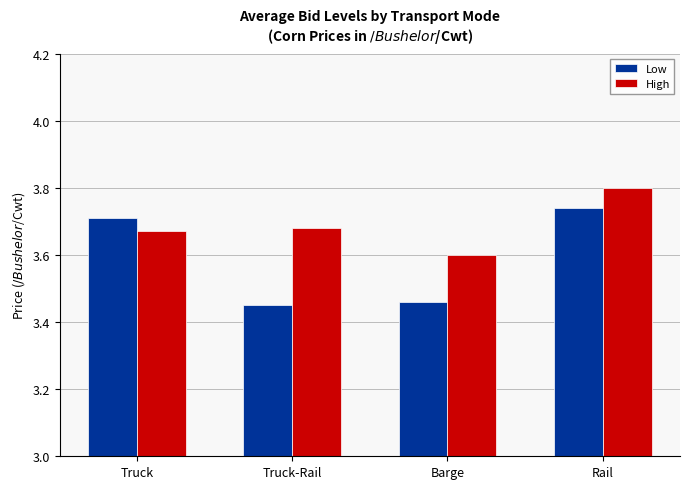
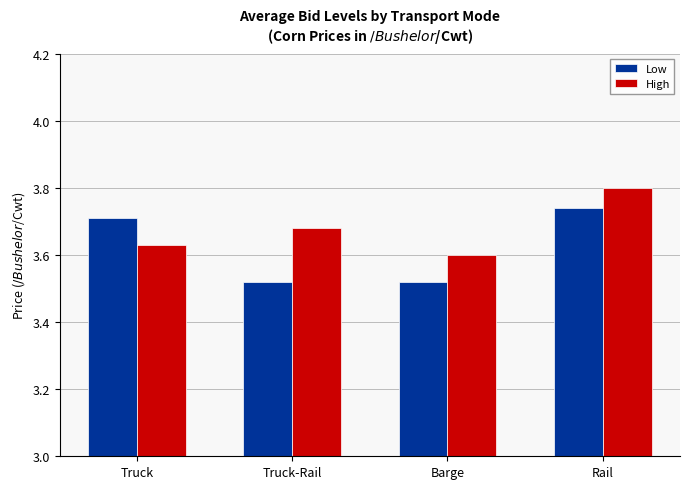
  {
    "Low": {
      "Truck": 3.71,
-     "Truck-Rail": 3.45,
-     "Barge": 3.46,
+     "Truck-Rail": 3.52,
+     "Barge": 3.52,
      "Rail": 3.74
    },
    "High": {
-     "Truck": 3.67,
+     "Truck": 3.63,
      "Truck-Rail": 3.68,
      "Barge": 3.60,
      "Rail": 3.80
    }
  }
